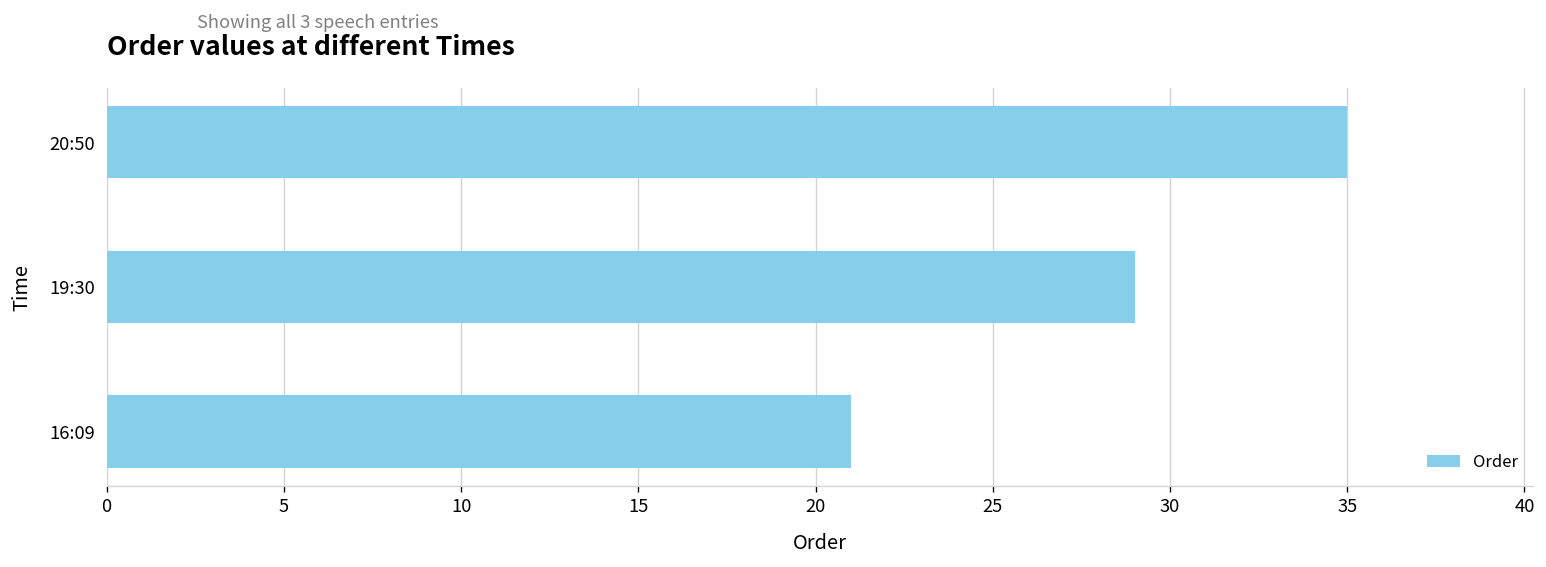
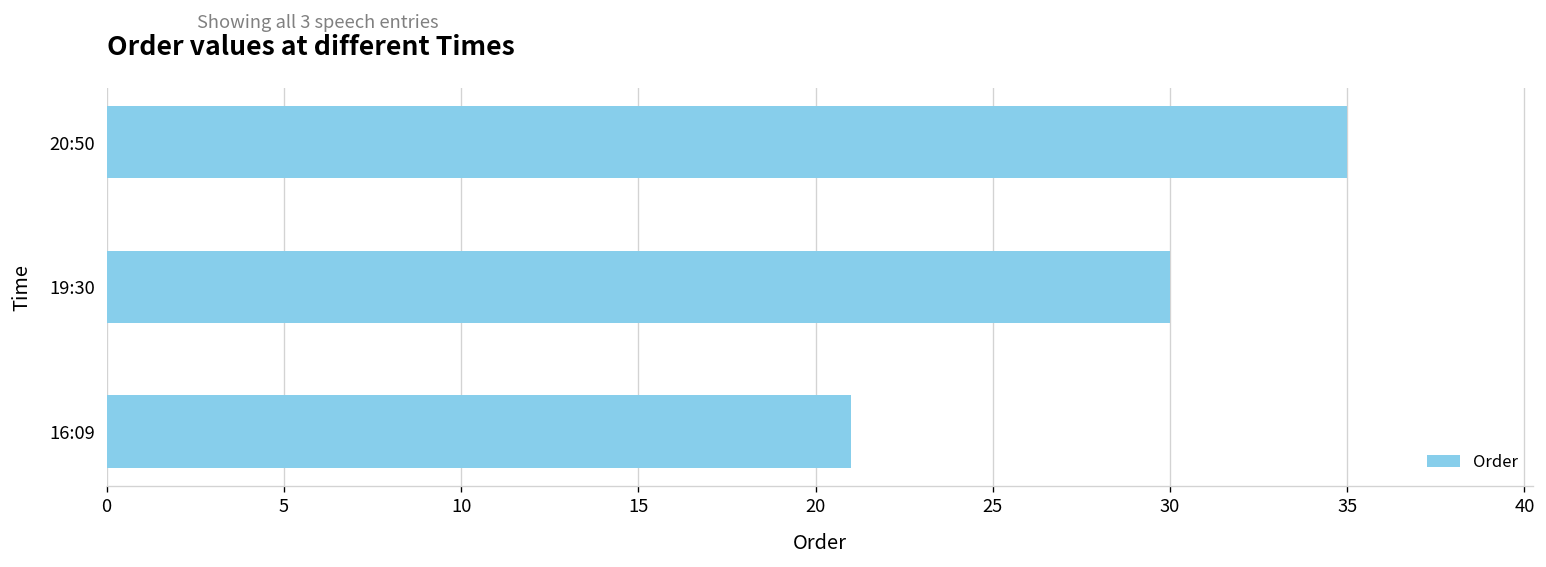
  {
    "20:50": 35,
-   "19:30": 29,
+   "19:30": 30,
    "16:09": 21
  }
